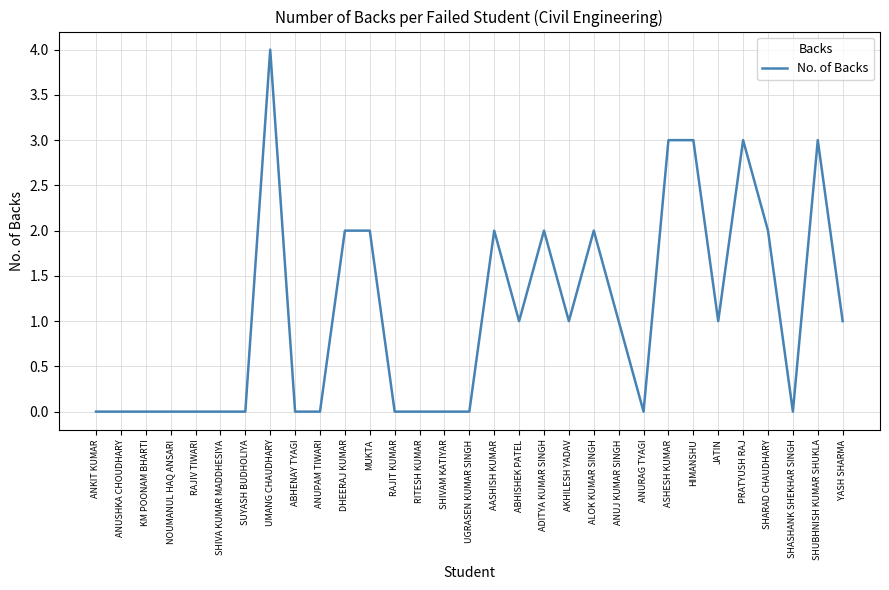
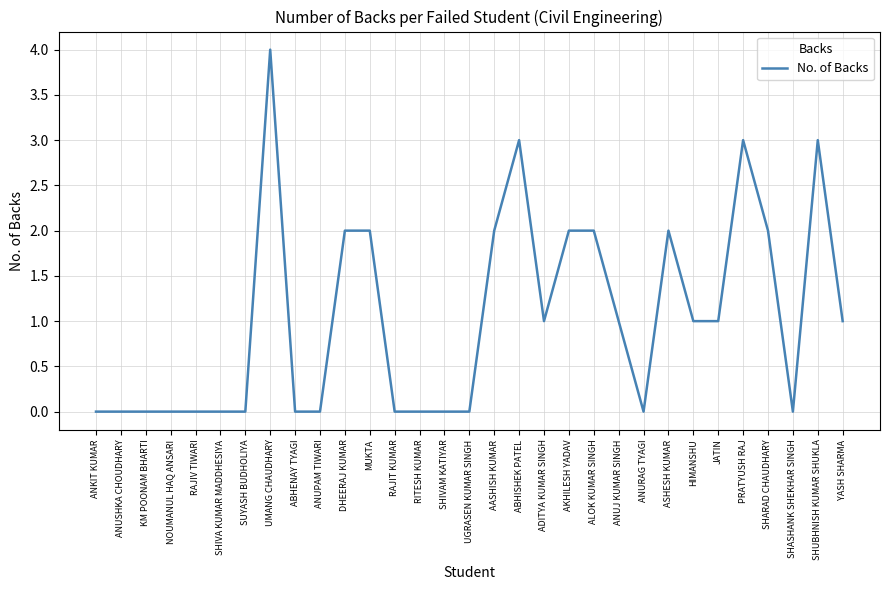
  {
    "ANKIT KUMAR": 0,
    "ANUSHKA CHOUDHARY": 0,
    "KM POONAM BHARTI": 0,
    "NOUMANUL HAQ ANSARI": 0,
    "RAJIV TIWARI": 0,
    "SHIVA KUMAR MADDHESIYA": 0,
    "SUYASH BUDHOLIYA": 0,
    "UMANG CHAUDHARY": 4,
    "ABHENAY TYAGI": 0,
    "ANUPAM TIWARI": 0,
    "DHEERAJ KUMAR": 2,
    "MUKTA": 2,
    "RAJIT KUMAR": 0,
    "RITESH KUMAR": 0,
    "SHIVAM KATIYAR": 0,
    "UGRASEN KUMAR SINGH": 0,
    "AASHISH KUMAR": 2,
-   "ABHISHEK PATEL": 1,
-   "ADITYA KUMAR SINGH": 2,
-   "AKHILESH YADAV": 1,
+   "ABHISHEK PATEL": 3,
+   "ADITYA KUMAR SINGH": 1,
+   "AKHILESH YADAV": 2,
    "ALOK KUMAR SINGH": 2,
    "ANUJ KUMAR SINGH": 1,
    "ANURAG TYAGI": 0,
-   "ASHESH KUMAR": 3,
-   "HIMANSHU": 3,
+   "ASHESH KUMAR": 2,
+   "HIMANSHU": 1,
    "JATIN": 1,
    "PRATYUSH RAJ": 3,
    "SHARAD CHAUDHARY": 2,
    "SHASHANK SHEKHAR SINGH": 0,
    "SHUBHNISH KUMAR SHUKLA": 3,
    "YASH SHARMA": 1
  }
